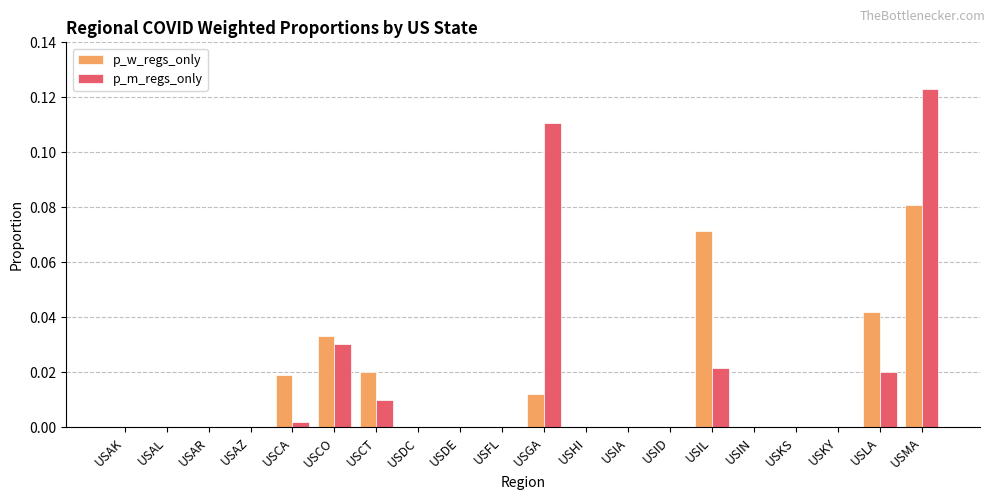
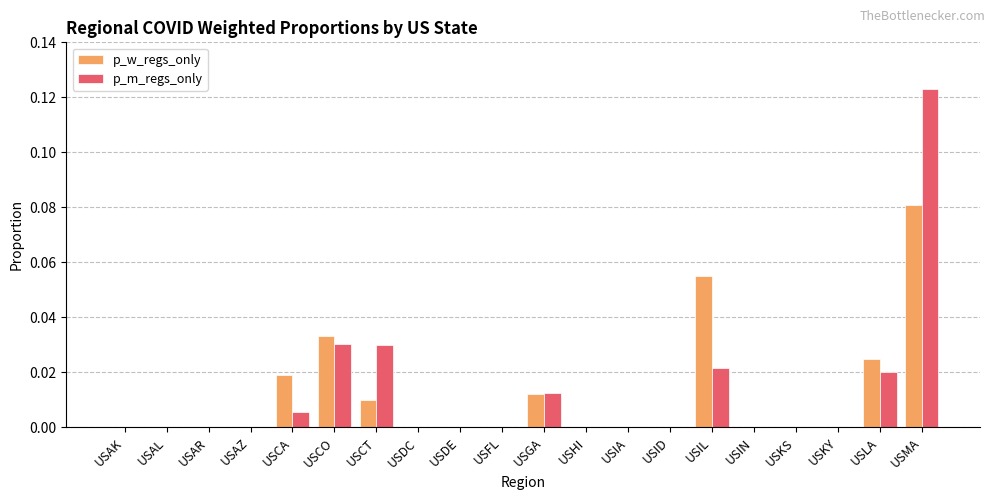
  {
    "p_w_regs_only": {
      "USAK": 0.000,
      "USAL": 0.000,
      "USAR": 0.000,
      "USAZ": 0.000,
      "USCA": 0.019,
      "USCO": 0.033,
-     "USCT": 0.02,
+     "USCT": 0.01,
      "USDC": 0.000,
      "USDE": 0.000,
      "USFL": 0.000,
      "USGA": 0.012,
      "USHI": 0.000,
      "USIA": 0.000,
      "USID": 0.000,
-     "USIL": 0.071,
+     "USIL": 0.055,
      "USIN": 0.000,
      "USKS": 0.000,
      "USKY": 0.000,
-     "USLA": 0.042,
+     "USLA": 0.025,
      "USMA": 0.081
    },
    "p_m_regs_only": {
      "USAK": 0.000,
      "USAL": 0.000,
      "USAR": 0.000,
      "USAZ": 0.000,
-     "USCA": 0.002,
+     "USCA": 0.006,
      "USCO": 0.030,
-     "USCT": 0.01,
+     "USCT": 0.03,
      "USDC": 0.000,
      "USDE": 0.000,
      "USFL": 0.000,
-     "USGA": 0.111,
+     "USGA": 0.013,
      "USHI": 0.000,
      "USIA": 0.000,
      "USID": 0.000,
      "USIL": 0.022,
      "USIN": 0.000,
      "USKS": 0.000,
      "USKY": 0.000,
      "USLA": 0.020,
      "USMA": 0.123
    }
  }
